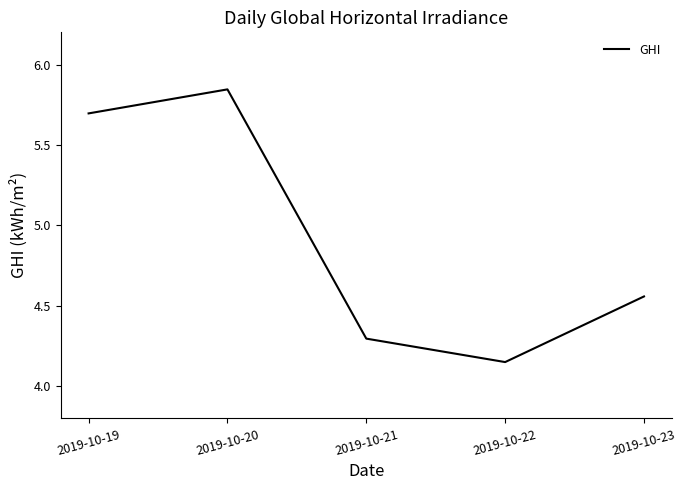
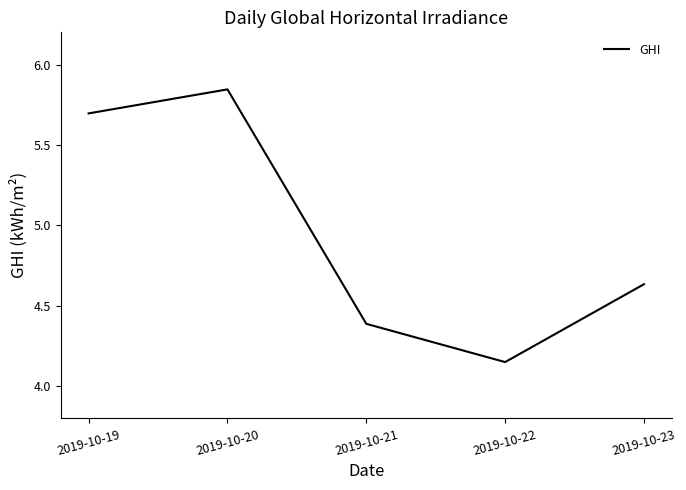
  {
    "2019-10-19": 5.70,
    "2019-10-20": 5.85,
-   "2019-10-21": 4.30,
+   "2019-10-21": 4.39,
    "2019-10-22": 4.15,
-   "2019-10-23": 4.56
+   "2019-10-23": 4.63
  }
